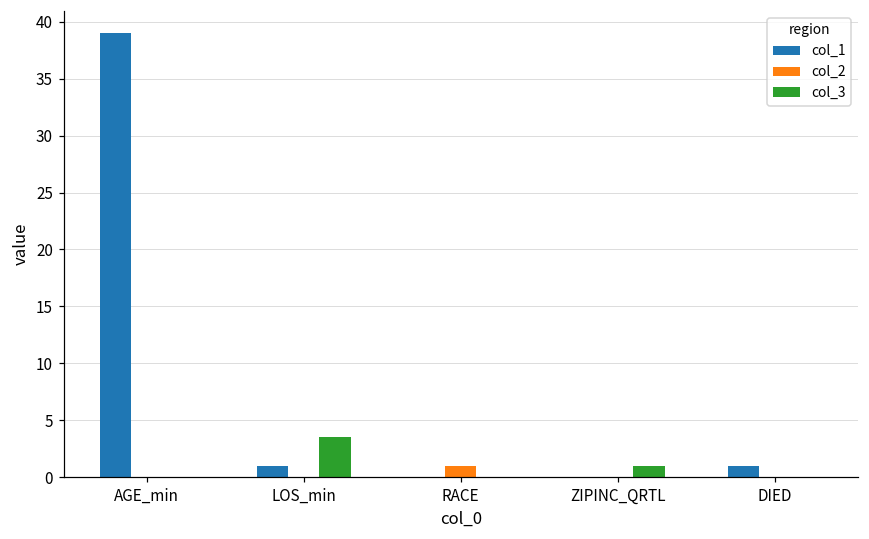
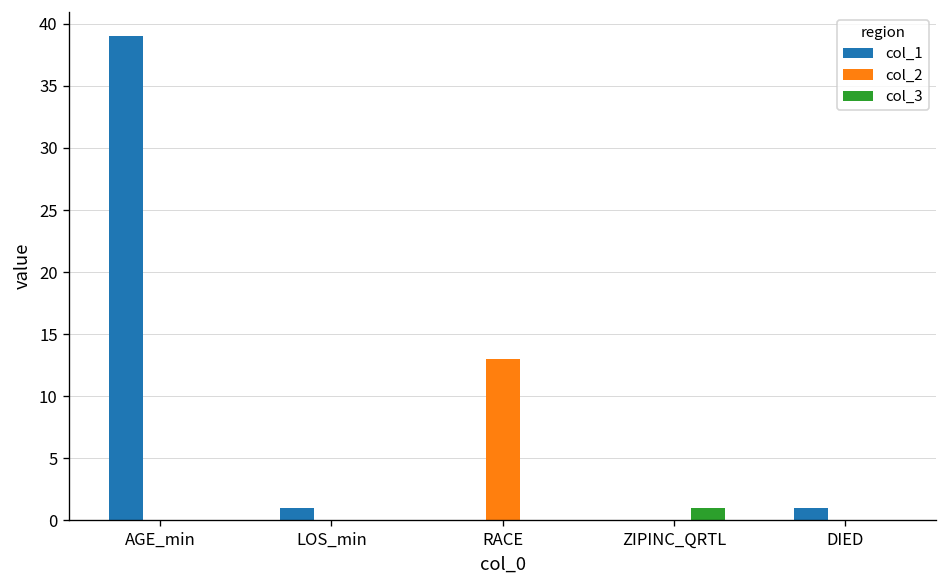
  {
    "col_1": {
      "AGE_min": 39.0,
      "LOS_min": 1.0,
      "RACE": 0.0,
      "ZIPINC_QRTL": 0.0,
      "DIED": 1.0
    },
    "col_2": {
      "AGE_min": 0,
      "LOS_min": 0,
-     "RACE": 1,
+     "RACE": 13,
      "ZIPINC_QRTL": 0,
      "DIED": 0
    },
    "col_3": {
      "AGE_min": 0.0,
-     "LOS_min": 3.5,
+     "LOS_min": 0.0,
      "RACE": 0.0,
      "ZIPINC_QRTL": 1.0,
      "DIED": 0.0
    }
  }
